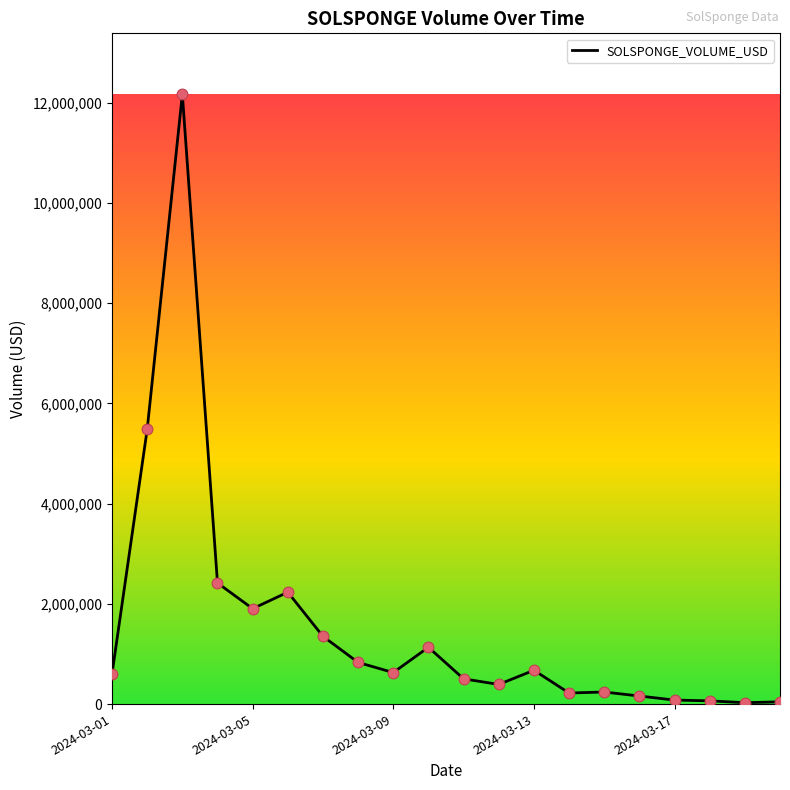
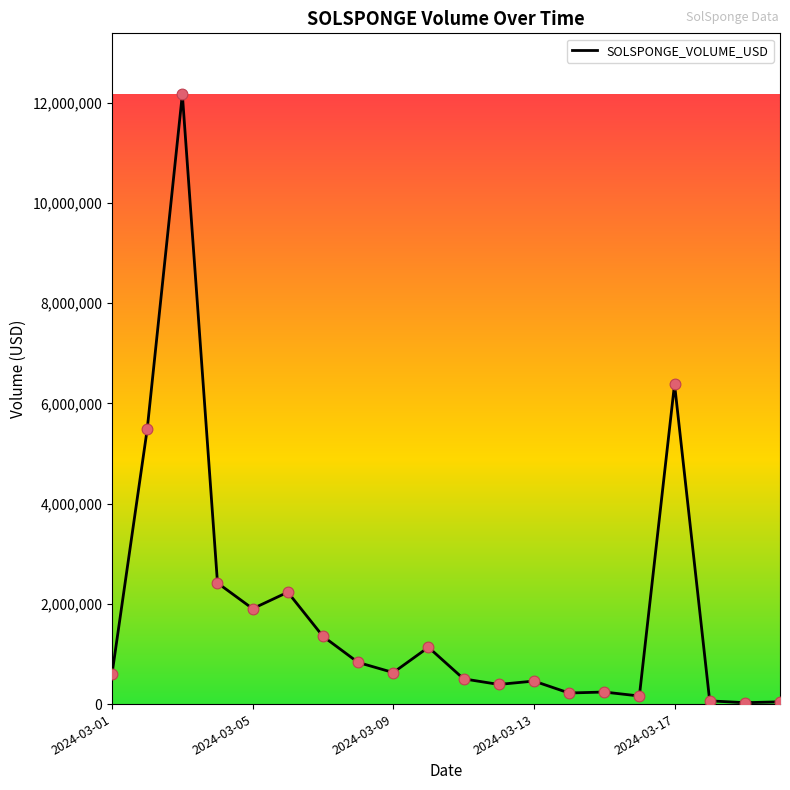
  {
    "2024-03-01": "600,000",
    "2024-03-05": "1,900,000",
    "2024-03-09": "600,000",
-   "2024-03-13": "700,000",
-   "2024-03-17": "100,000"
+   "2024-03-13": "500,000",
+   "2024-03-17": "6,400,000"
  }
